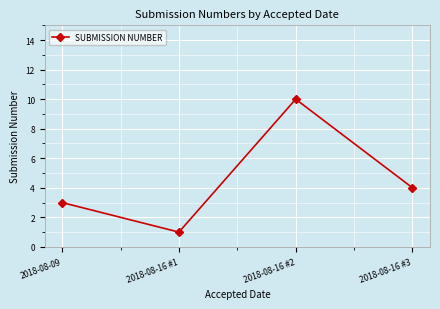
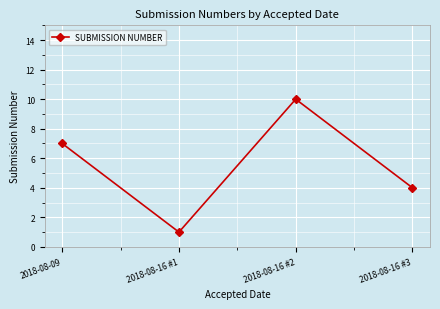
  {
-   "2018-08-09": 3,
+   "2018-08-09": 7,
    "2018-08-16 #1": 1,
    "2018-08-16 #2": 10,
    "2018-08-16 #3": 4
  }
